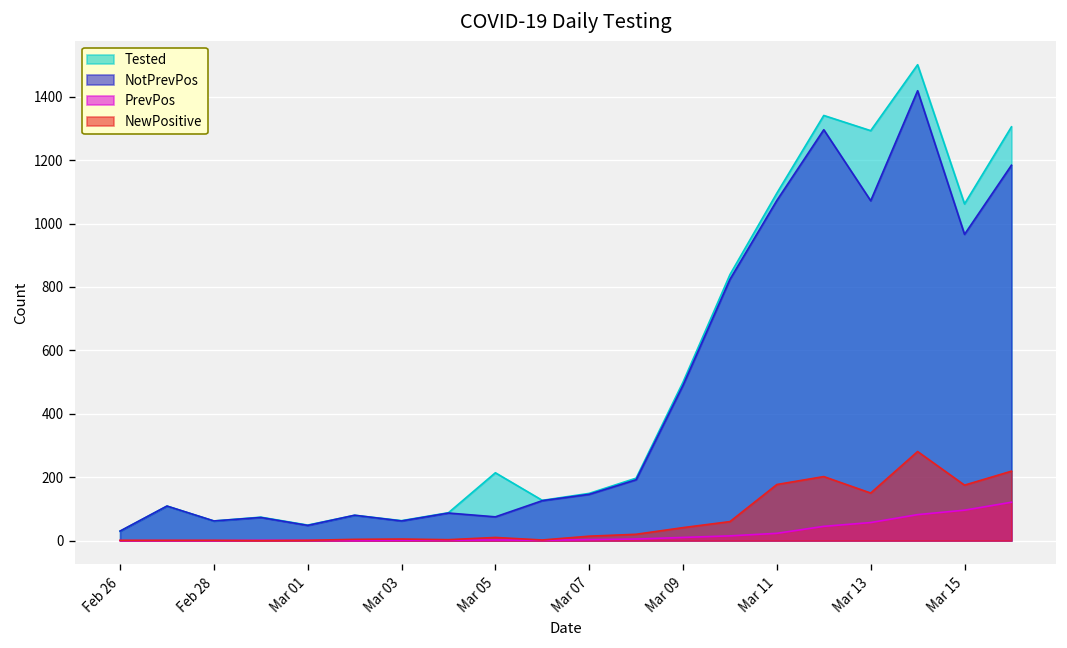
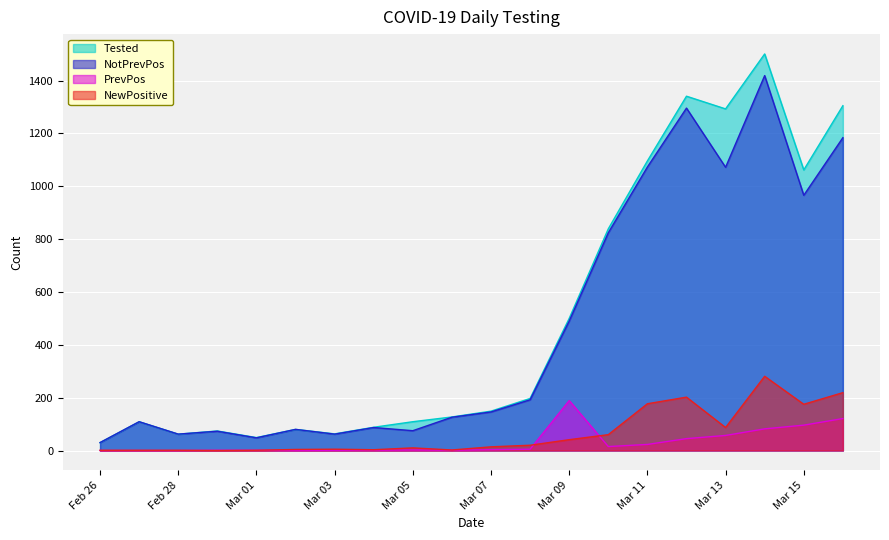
  {
    "Tested": {
-     "Mar 05": 210,
+     "Mar 05": 110,
      "Mar 09": 500,
      "Mar 11": 1100,
      "Mar 13": 1290,
      "Mar 15": 1060
    },
    "NotPrevPos": {
      "Mar 05": 80,
      "Mar 09": 490,
      "Mar 11": 1070,
      "Mar 13": 1070,
      "Mar 15": 970
    },
    "PrevPos": {
      "Mar 07": 0,
-     "Mar 09": 10,
+     "Mar 09": 190,
      "Mar 11": 20,
      "Mar 13": 60,
      "Mar 15": 100
    },
    "NewPositive": {
      "Mar 07": 10,
      "Mar 09": 40,
      "Mar 11": 180,
-     "Mar 13": 150,
+     "Mar 13": 90,
      "Mar 15": 180
    }
  }
